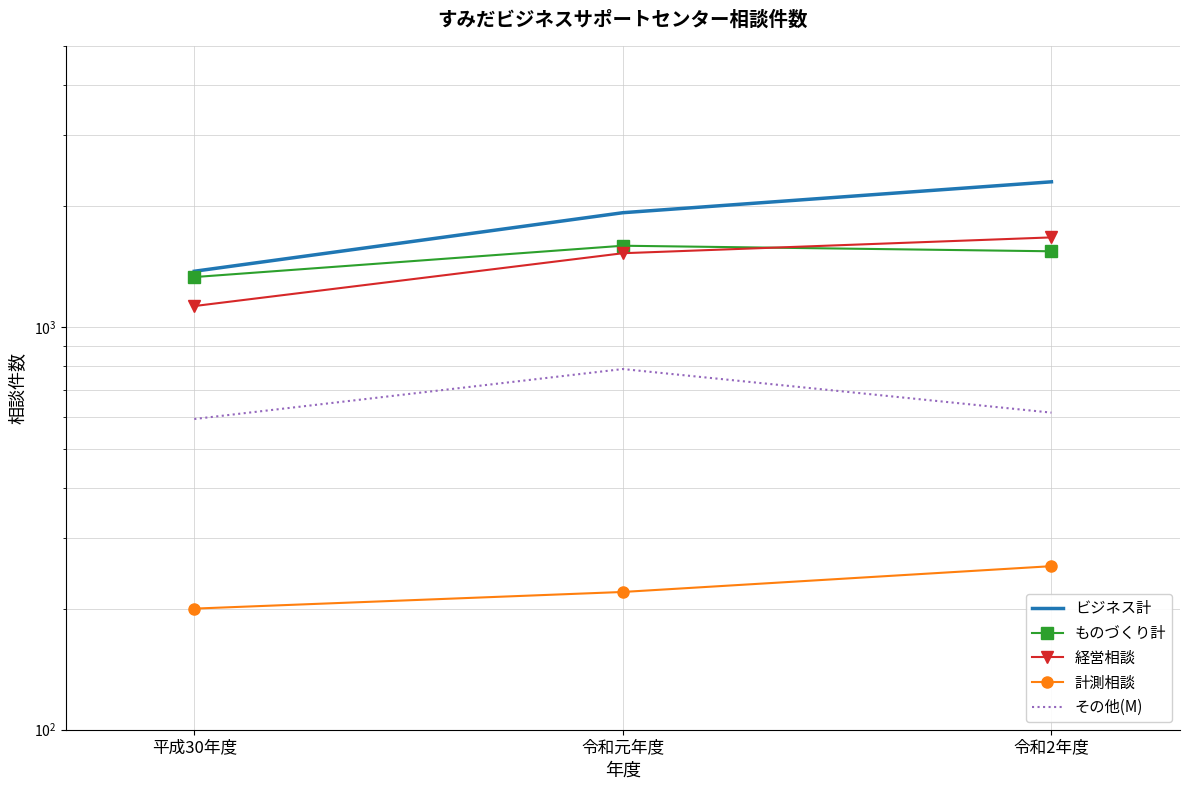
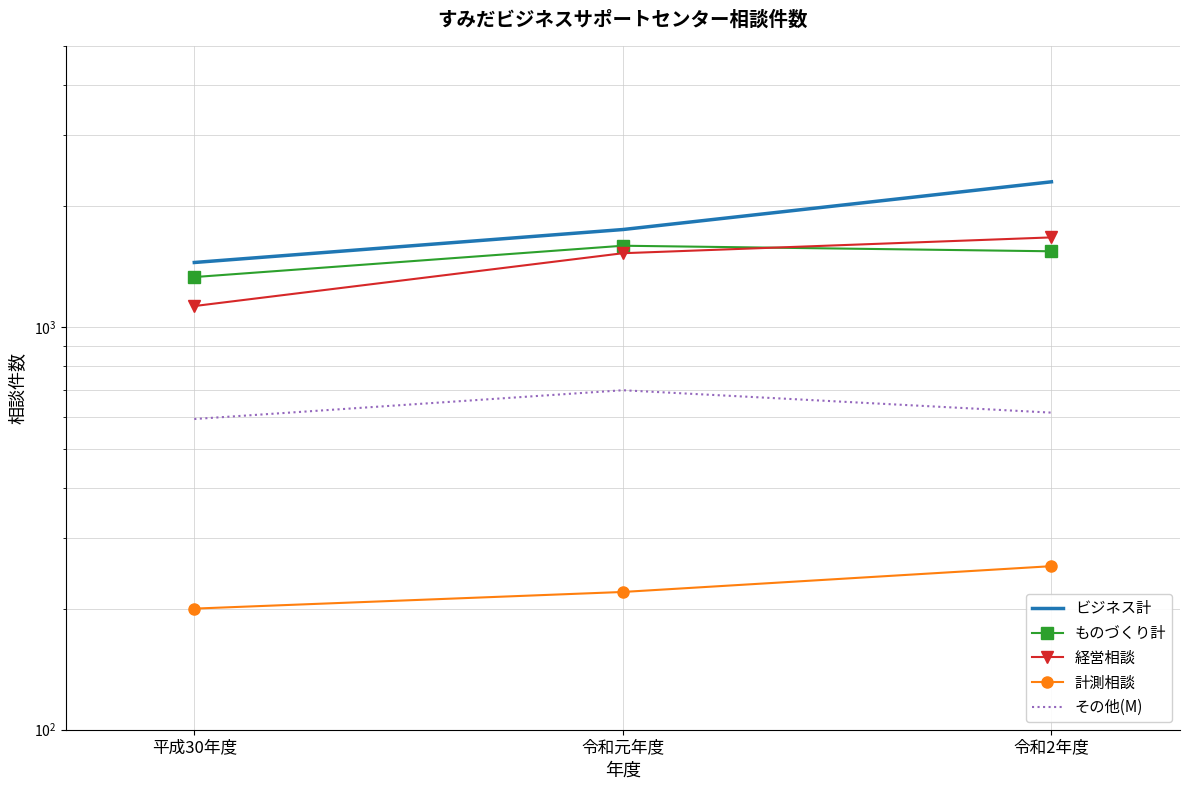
  {
    "ビジネス計": {
-     "平成30年度": 1380,
-     "令和元年度": 1900,
+     "平成30年度": 1450,
+     "令和元年度": 1800,
      "令和2年度": 2300
    },
    "ものづくり計": {
      "平成30年度": 1330,
      "令和元年度": 1600,
      "令和2年度": 1550
    },
    "経営相談": {
      "平成30年度": 1130,
      "令和元年度": 1530,
      "令和2年度": 1670
    },
    "計測相談": {
      "平成30年度": 200,
      "令和元年度": 220,
      "令和2年度": 260
    },
    "その他(M)": {
      "平成30年度": 590,
-     "令和元年度": 790,
+     "令和元年度": 700,
      "令和2年度": 610
    }
  }
